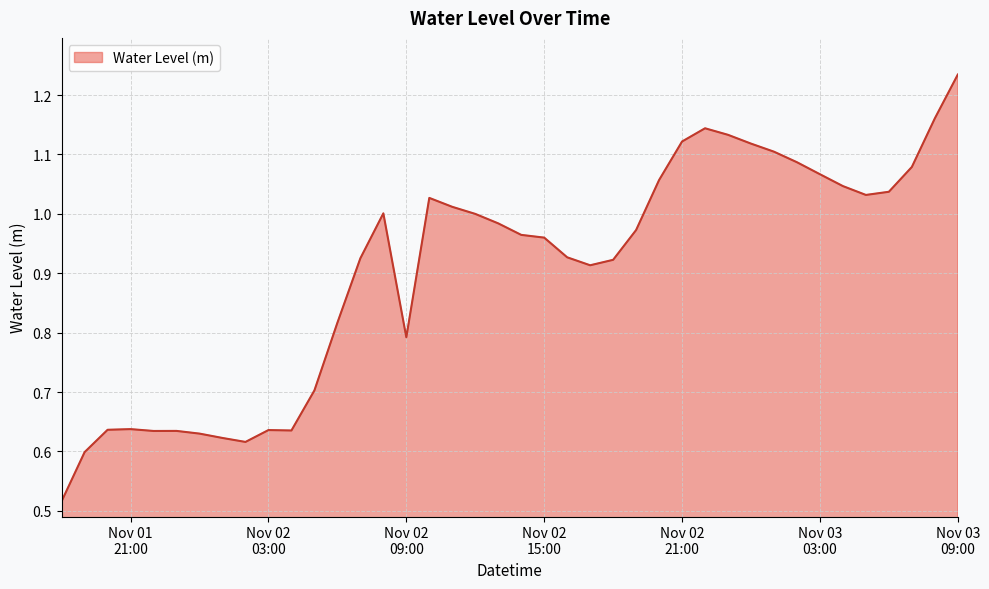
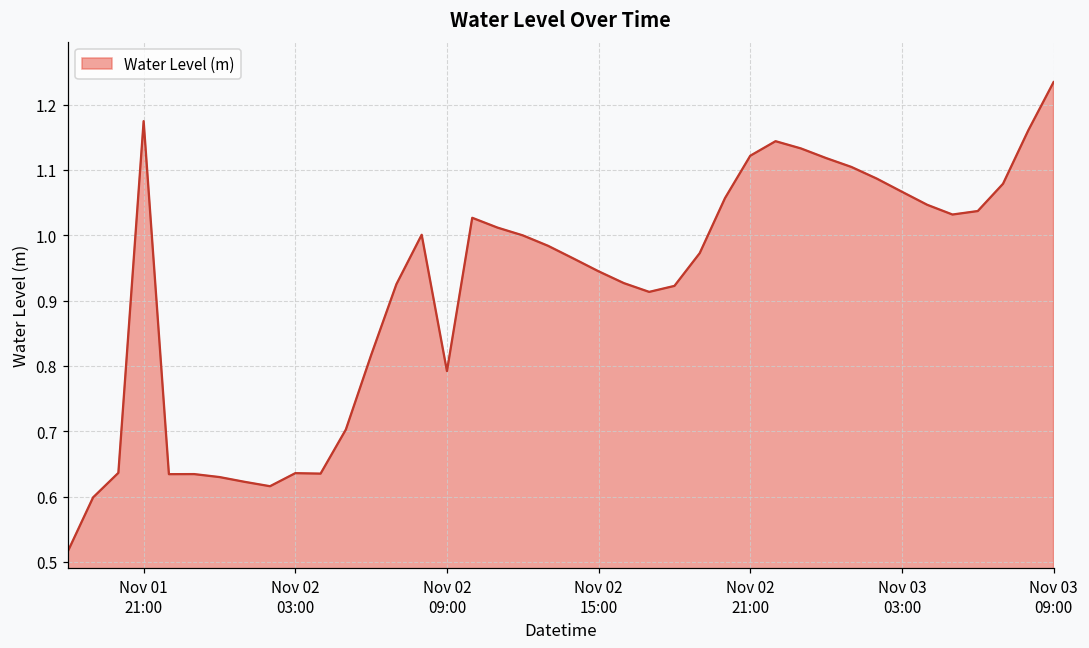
  {
-   "Nov 01 21:00": 0.64,
+   "Nov 01 21:00": 1.17,
    "Nov 02 03:00": 0.64,
    "Nov 02 09:00": 0.79,
-   "Nov 02 15:00": 0.96,
+   "Nov 02 15:00": 0.94,
    "Nov 02 21:00": 1.12,
    "Nov 03 03:00": 1.07,
    "Nov 03 09:00": 1.23
  }
